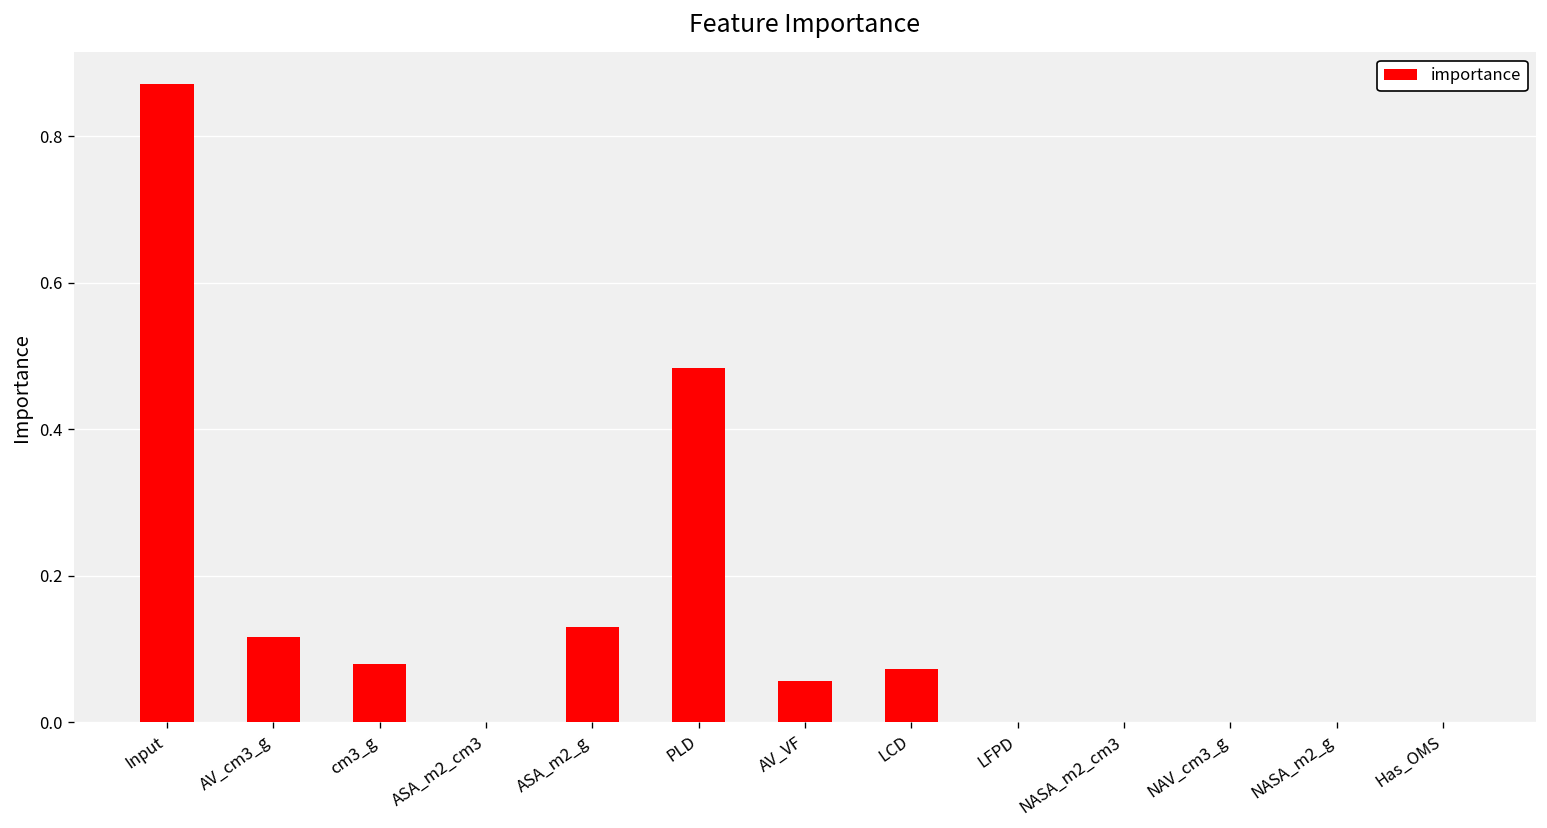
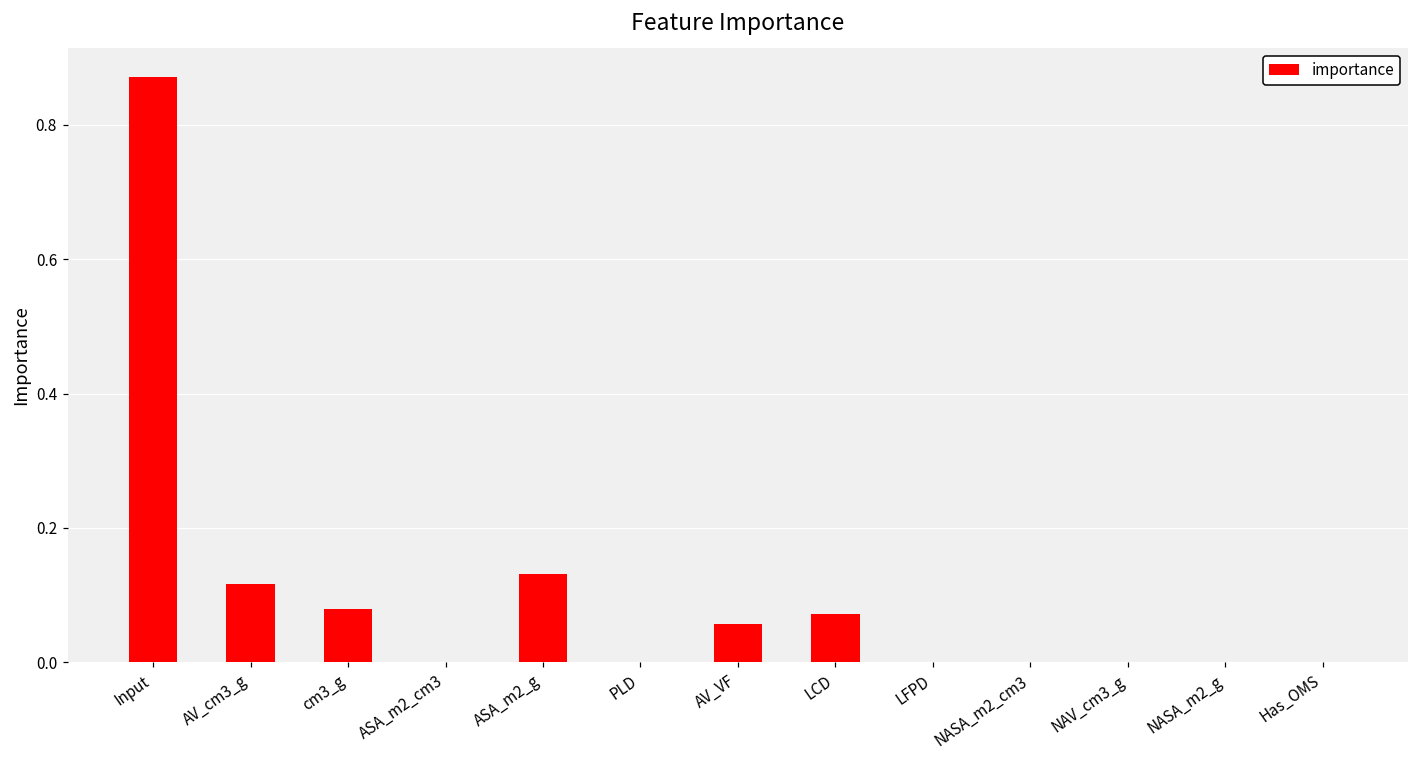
  {
    "Input": 0.87,
    "AV_cm3_g": 0.12,
    "cm3_g": 0.08,
    "ASA_m2_g": 0.13,
-   "PLD": 0.48,
+   "PLD": 0.00,
    "AV_VF": 0.06,
    "LCD": 0.07
  }
